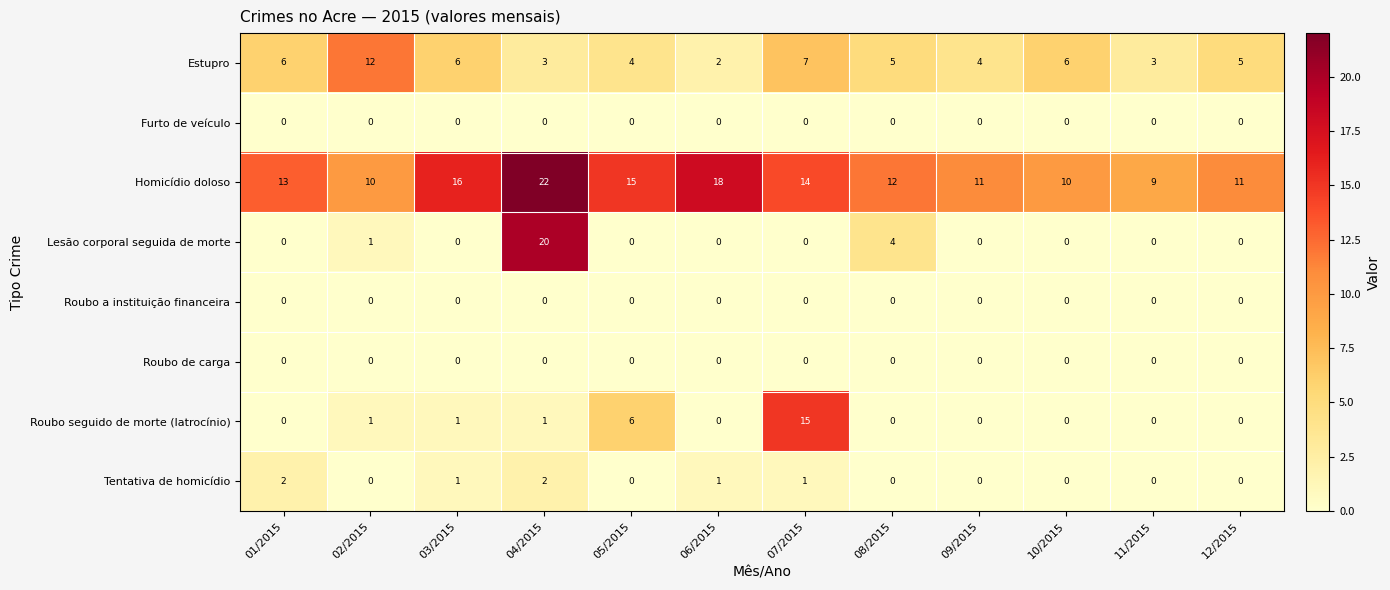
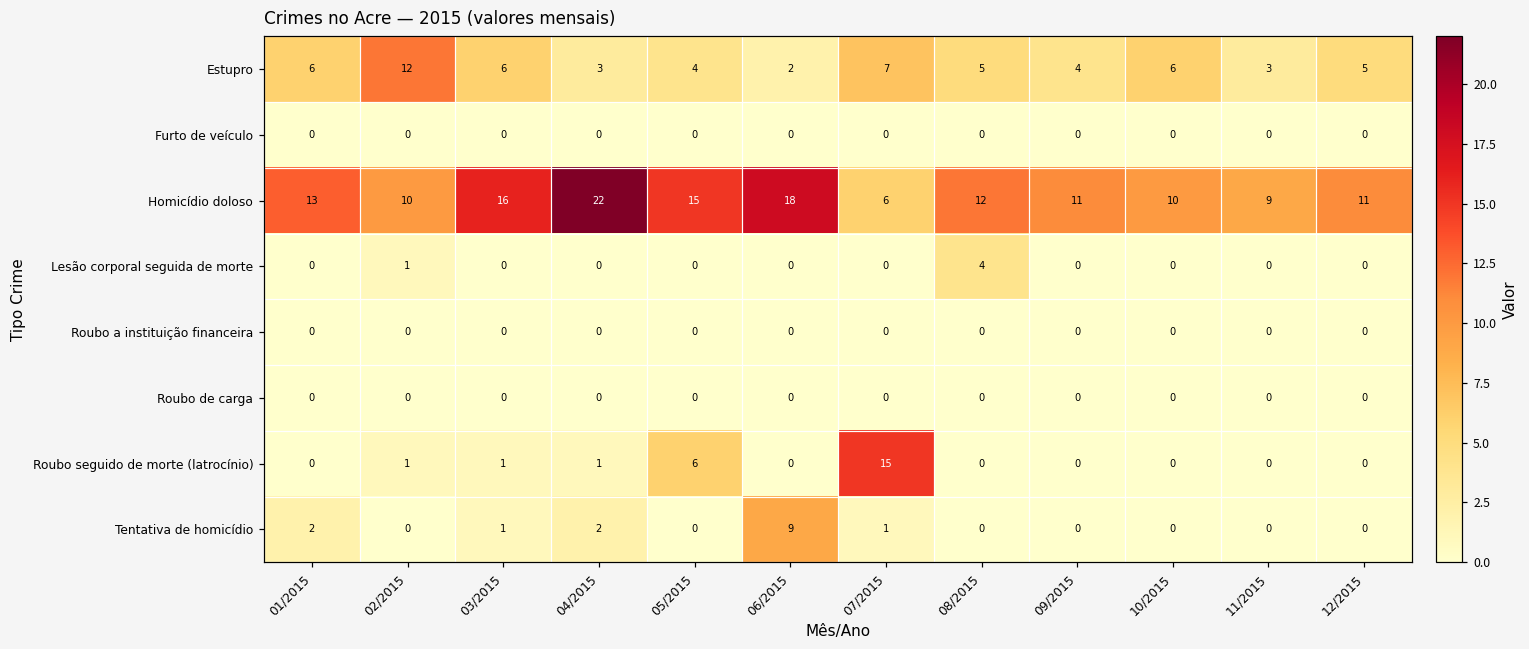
  {
    "Estupro": {
      "01/2015": 6,
      "02/2015": 12,
      "03/2015": 6,
      "04/2015": 3,
      "05/2015": 4,
      "06/2015": 2,
      "07/2015": 7,
      "08/2015": 5,
      "09/2015": 4,
      "10/2015": 6,
      "11/2015": 3,
      "12/2015": 5
    },
    "Furto de veículo": {
      "01/2015": 0,
      "02/2015": 0,
      "03/2015": 0,
      "04/2015": 0,
      "05/2015": 0,
      "06/2015": 0,
      "07/2015": 0,
      "08/2015": 0,
      "09/2015": 0,
      "10/2015": 0,
      "11/2015": 0,
      "12/2015": 0
    },
    "Homicídio doloso": {
      "01/2015": 13,
      "02/2015": 10,
      "03/2015": 16,
      "04/2015": 22,
      "05/2015": 15,
      "06/2015": 18,
-     "07/2015": 14,
+     "07/2015": 6,
      "08/2015": 12,
      "09/2015": 11,
      "10/2015": 10,
      "11/2015": 9,
      "12/2015": 11
    },
    "Lesão corporal seguida de morte": {
      "01/2015": 0,
      "02/2015": 1,
      "03/2015": 0,
-     "04/2015": 20,
+     "04/2015": 0,
      "05/2015": 0,
      "06/2015": 0,
      "07/2015": 0,
      "08/2015": 4,
      "09/2015": 0,
      "10/2015": 0,
      "11/2015": 0,
      "12/2015": 0
    },
    "Roubo a instituição financeira": {
      "01/2015": 0,
      "02/2015": 0,
      "03/2015": 0,
      "04/2015": 0,
      "05/2015": 0,
      "06/2015": 0,
      "07/2015": 0,
      "08/2015": 0,
      "09/2015": 0,
      "10/2015": 0,
      "11/2015": 0,
      "12/2015": 0
    },
    "Roubo de carga": {
      "01/2015": 0,
      "02/2015": 0,
      "03/2015": 0,
      "04/2015": 0,
      "05/2015": 0,
      "06/2015": 0,
      "07/2015": 0,
      "08/2015": 0,
      "09/2015": 0,
      "10/2015": 0,
      "11/2015": 0,
      "12/2015": 0
    },
    "Roubo seguido de morte (latrocínio)": {
      "01/2015": 0,
      "02/2015": 1,
      "03/2015": 1,
      "04/2015": 1,
      "05/2015": 6,
      "06/2015": 0,
      "07/2015": 15,
      "08/2015": 0,
      "09/2015": 0,
      "10/2015": 0,
      "11/2015": 0,
      "12/2015": 0
    },
    "Tentativa de homicídio": {
      "01/2015": 2,
      "02/2015": 0,
      "03/2015": 1,
      "04/2015": 2,
      "05/2015": 0,
-     "06/2015": 1,
+     "06/2015": 9,
      "07/2015": 1,
      "08/2015": 0,
      "09/2015": 0,
      "10/2015": 0,
      "11/2015": 0,
      "12/2015": 0
    }
  }
